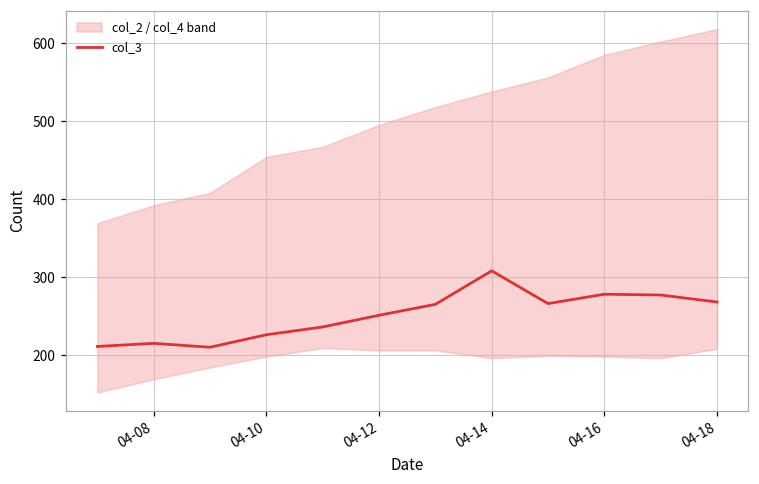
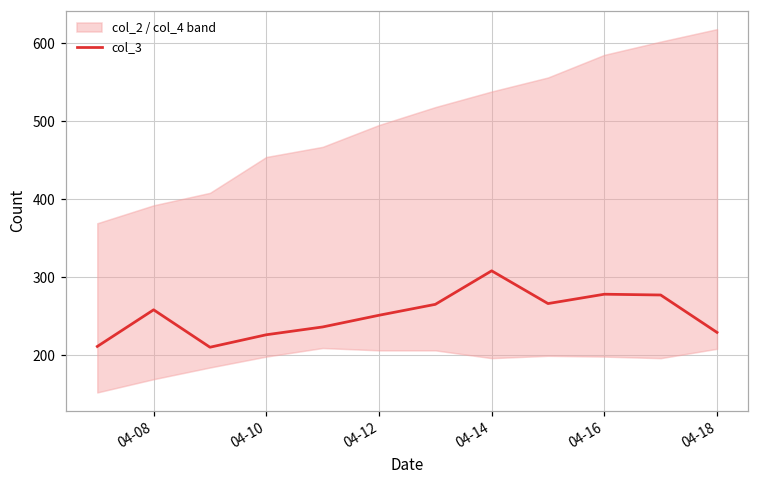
  {
    "col_3": {
-     "04-08": 220,
+     "04-08": 260,
      "04-10": 230,
      "04-12": 250,
      "04-14": 310,
      "04-16": 280,
-     "04-18": 270
+     "04-18": 230
    }
  }
